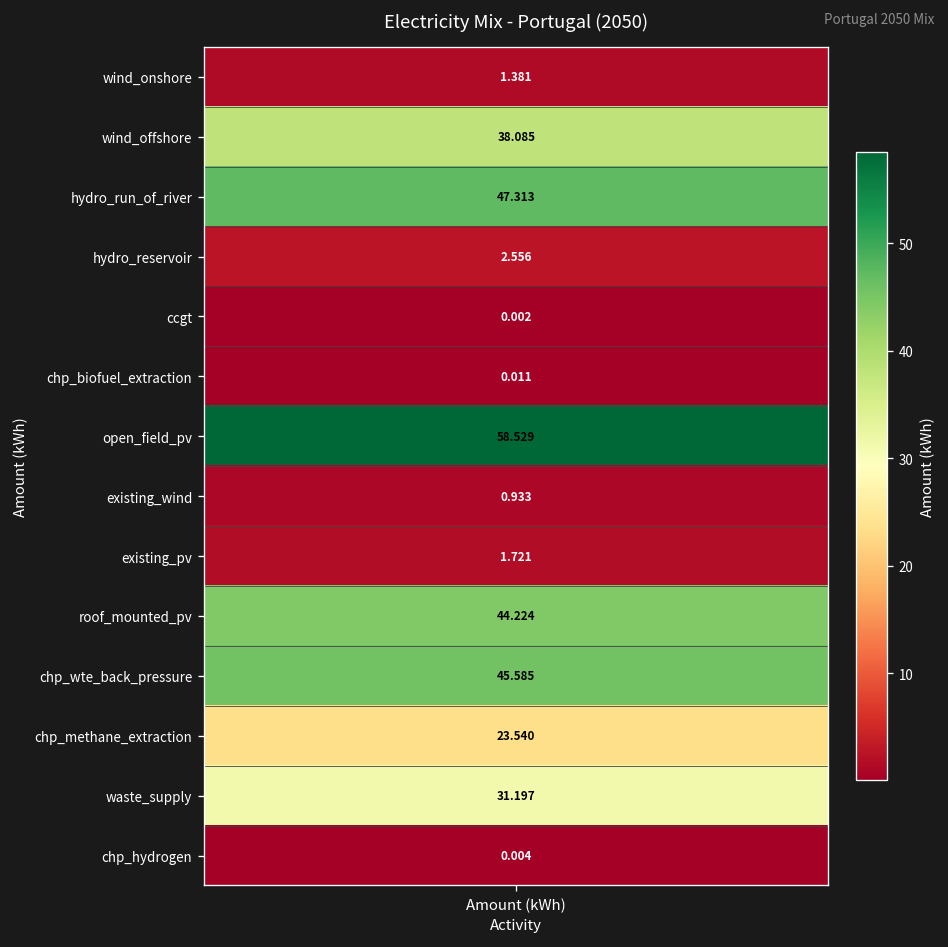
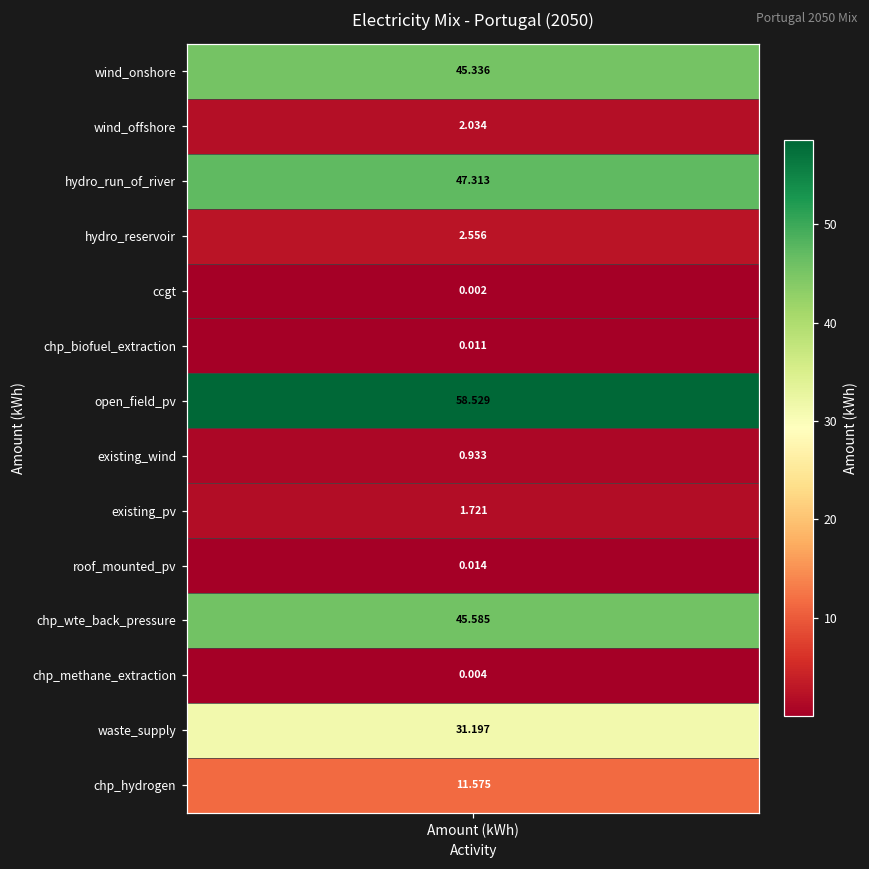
  {
    "wind_onshore": {
-     "Amount (kWh)": 1.381
+     "Amount (kWh)": 45.336
    },
    "wind_offshore": {
-     "Amount (kWh)": 38.085
+     "Amount (kWh)": 2.034
    },
    "hydro_run_of_river": {
      "Amount (kWh)": 47.313
    },
    "hydro_reservoir": {
      "Amount (kWh)": 2.556
    },
    "ccgt": {
      "Amount (kWh)": 0.002
    },
    "chp_biofuel_extraction": {
      "Amount (kWh)": 0.011
    },
    "open_field_pv": {
      "Amount (kWh)": 58.529
    },
    "existing_wind": {
      "Amount (kWh)": 0.933
    },
    "existing_pv": {
      "Amount (kWh)": 1.721
    },
    "roof_mounted_pv": {
-     "Amount (kWh)": 44.224
+     "Amount (kWh)": 0.014
    },
    "chp_wte_back_pressure": {
      "Amount (kWh)": 45.585
    },
    "chp_methane_extraction": {
-     "Amount (kWh)": 23.540
+     "Amount (kWh)": 0.004
    },
    "waste_supply": {
      "Amount (kWh)": 31.197
    },
    "chp_hydrogen": {
-     "Amount (kWh)": 0.004
+     "Amount (kWh)": 11.575
    }
  }
